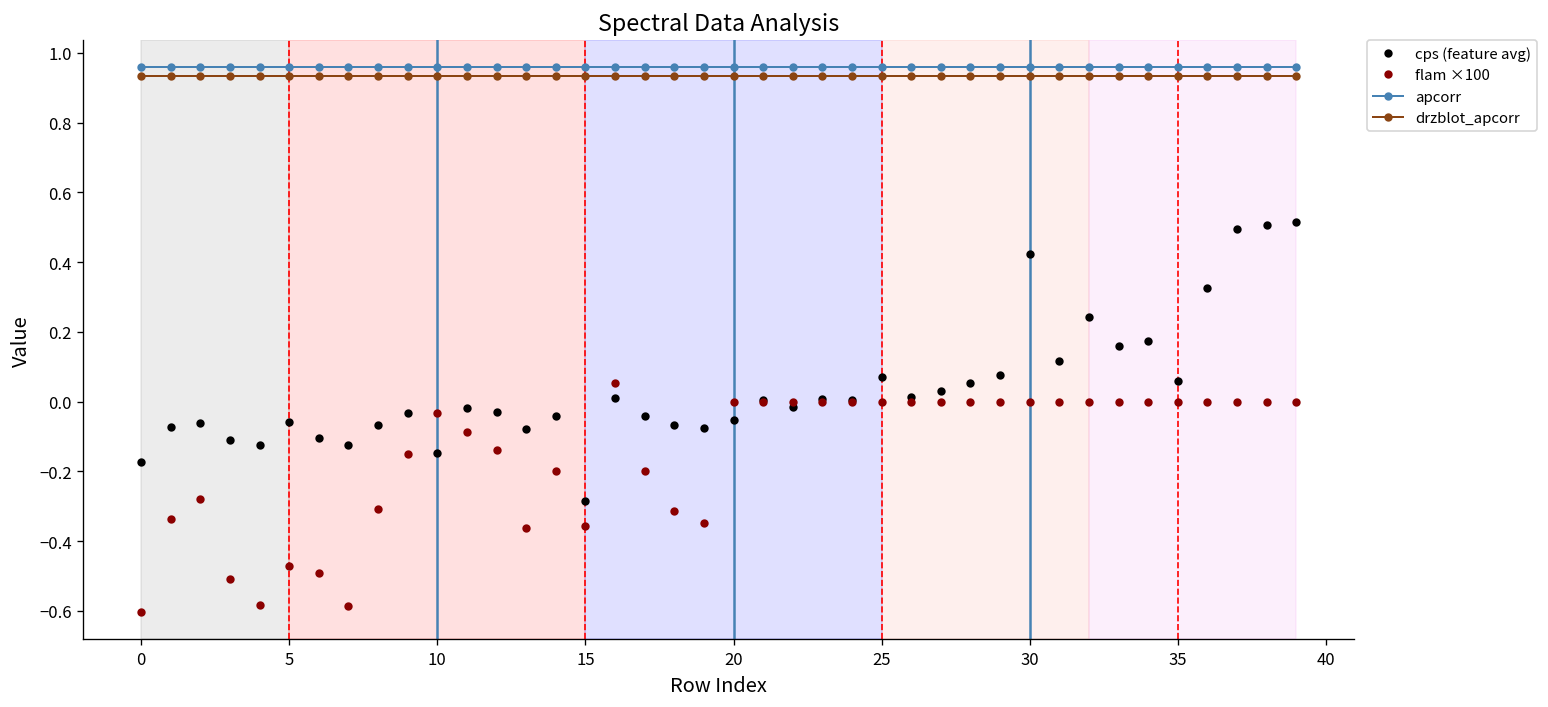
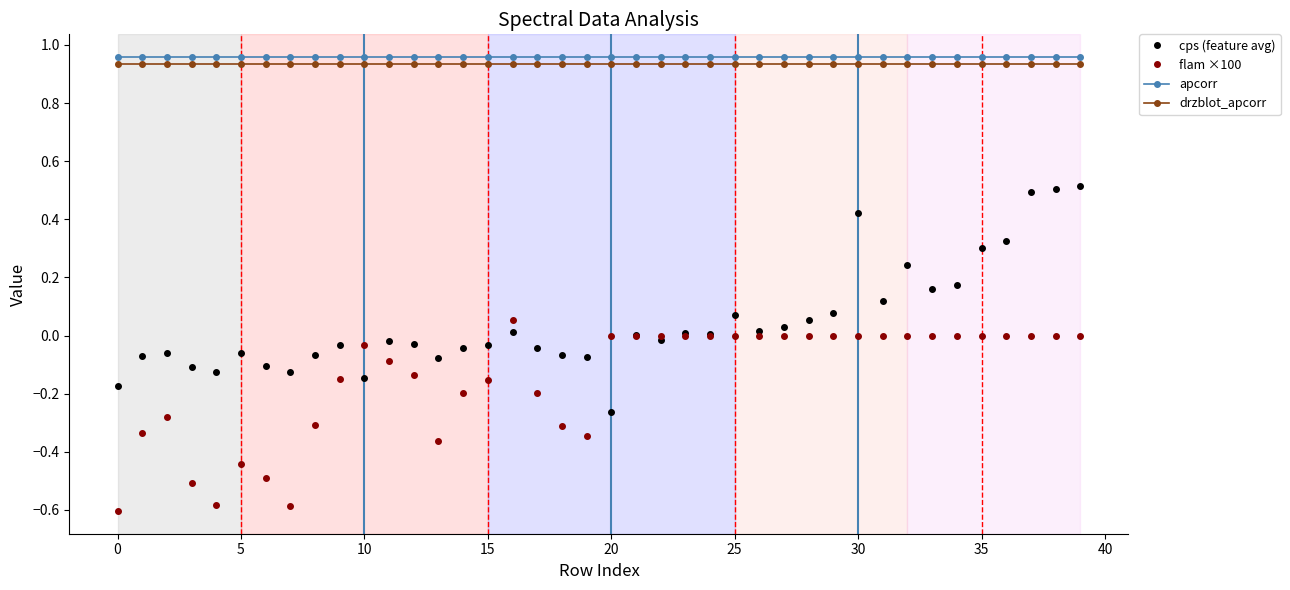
  {
    "cps (feature avg)": {
      "0": -0.17,
      "5": -0.06,
      "10": -0.15,
-     "15": -0.28,
-     "20": -0.05,
+     "15": -0.03,
+     "20": -0.26,
      "25": 0.07,
      "30": 0.42,
-     "35": 0.06
+     "35": 0.30
    },
    "flam ×100": {
      "0": -0.60,
-     "5": -0.47,
+     "5": -0.44,
      "10": -0.03,
-     "15": -0.36,
+     "15": -0.15,
      "20": 0.00,
      "25": 0.00,
      "30": 0.00,
      "35": 0.00
    },
    "apcorr": {
      "0": 0.96,
      "5": 0.96,
      "10": 0.96,
      "15": 0.96,
      "20": 0.96,
      "25": 0.96,
      "30": 0.96,
      "35": 0.96
    },
    "drzblot_apcorr": {
      "0": 0.93,
      "5": 0.93,
      "10": 0.93,
      "15": 0.93,
      "20": 0.93,
      "25": 0.93,
      "30": 0.93,
      "35": 0.93
    }
  }
